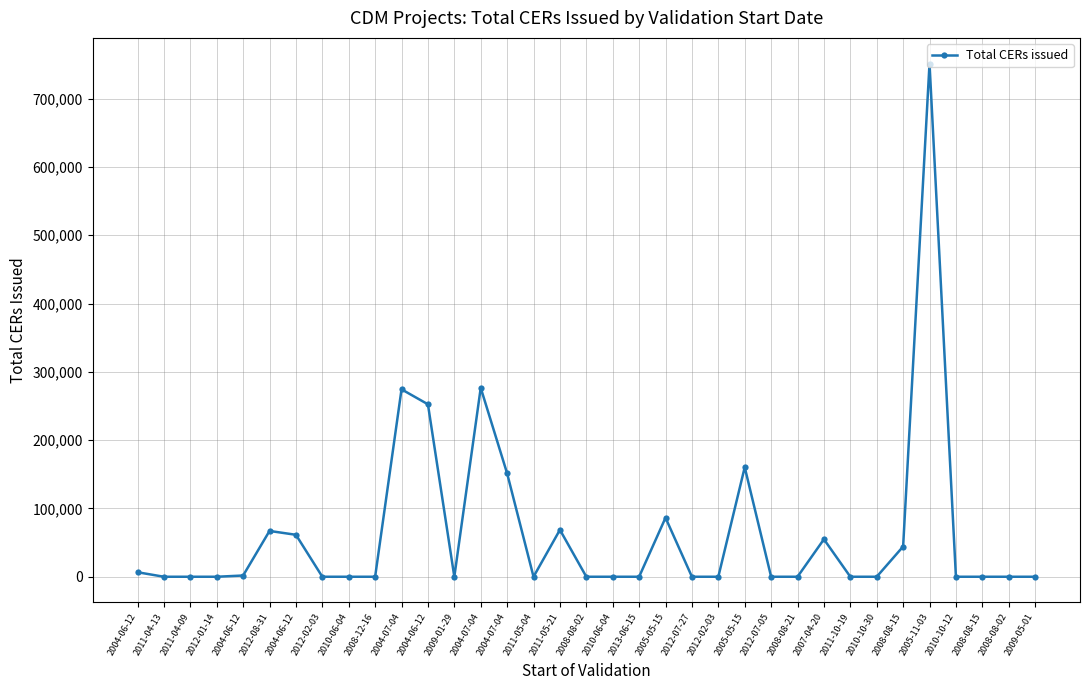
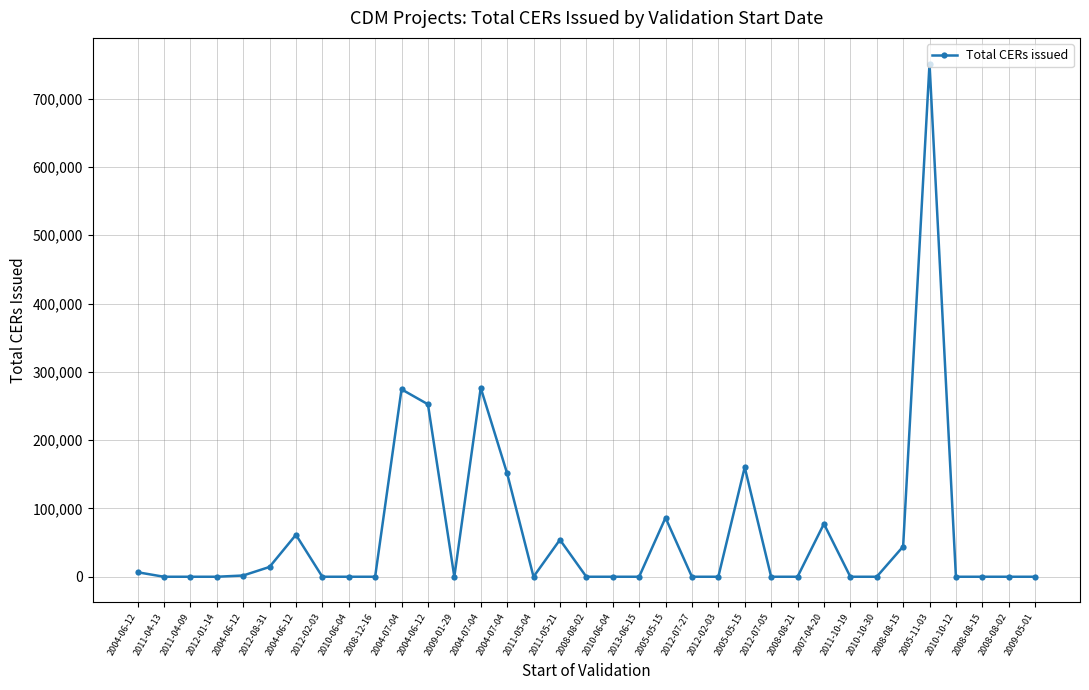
  {
    "2011-04-13": "0",
    "2011-04-09": "0",
    "2012-01-14": "0",
-   "2012-08-31": "70,000",
+   "2012-08-31": "10,000",
    "2008-12-16": "0",
    "2009-01-29": "0",
    "2011-05-04": "0",
-   "2011-05-21": "70,000",
+   "2011-05-21": "50,000",
    "2013-06-15": "0",
    "2012-07-27": "0",
    "2012-07-05": "0",
    "2008-08-21": "0",
-   "2007-04-20": "50,000",
+   "2007-04-20": "80,000",
    "2011-10-19": "0",
    "2010-10-30": "0",
    "2010-10-12": "0",
    "2009-05-01": "0"
  }
